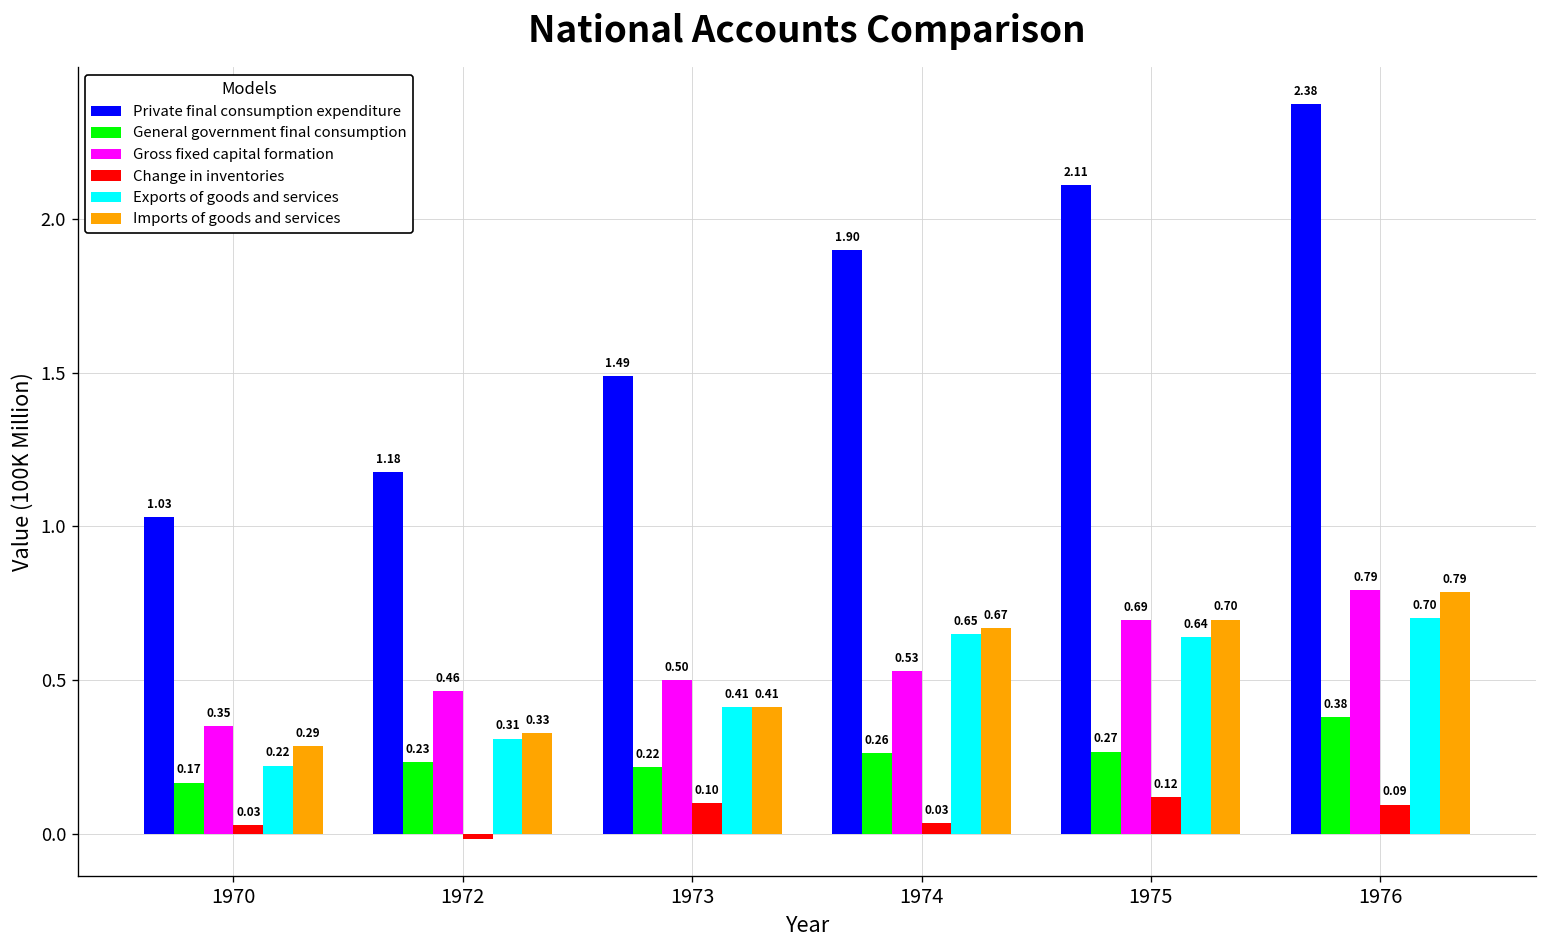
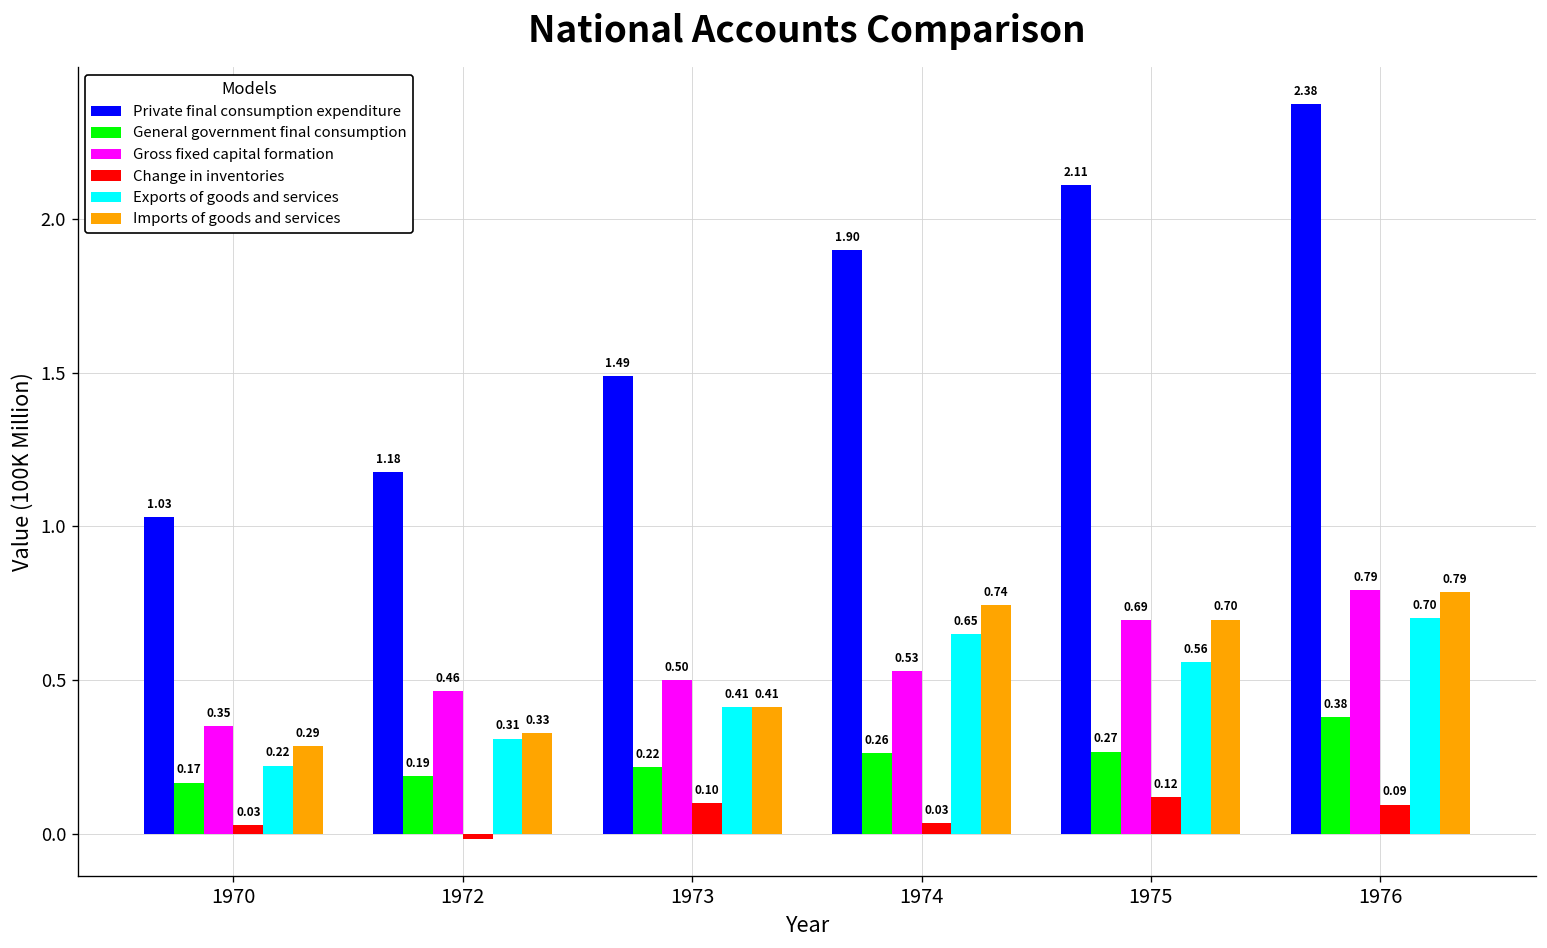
  {
    "Private final consumption expenditure": {
      "1970": 1.03,
      "1972": 1.18,
      "1973": 1.49,
      "1974": 1.90,
      "1975": 2.11,
      "1976": 2.38
    },
    "General government final consumption": {
      "1970": 0.17,
-     "1972": 0.23,
+     "1972": 0.19,
      "1973": 0.22,
      "1974": 0.26,
      "1975": 0.27,
      "1976": 0.38
    },
    "Gross fixed capital formation": {
      "1970": 0.35,
      "1972": 0.46,
      "1973": 0.50,
      "1974": 0.53,
      "1975": 0.69,
      "1976": 0.79
    },
    "Change in inventories": {
      "1970": 0.03,
      "1973": 0.10,
      "1974": 0.03,
      "1975": 0.12,
      "1976": 0.09
    },
    "Exports of goods and services": {
      "1970": 0.22,
      "1972": 0.31,
      "1973": 0.41,
      "1974": 0.65,
-     "1975": 0.64,
+     "1975": 0.56,
      "1976": 0.70
    },
    "Imports of goods and services": {
      "1970": 0.29,
      "1972": 0.33,
      "1973": 0.41,
-     "1974": 0.67,
+     "1974": 0.74,
      "1975": 0.70,
      "1976": 0.79
    }
  }
